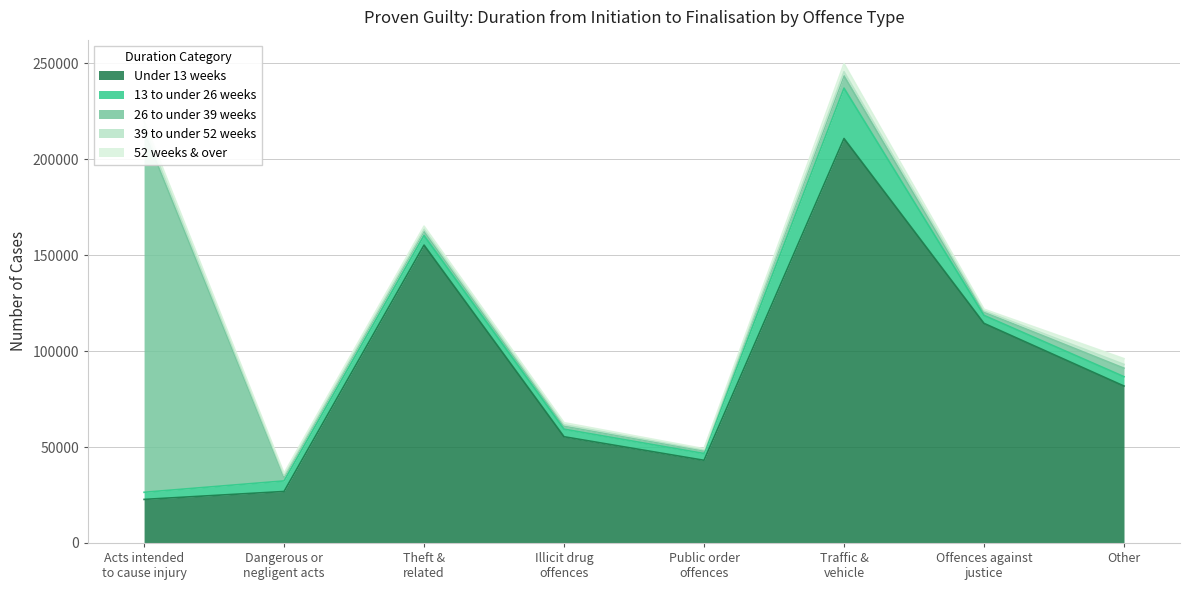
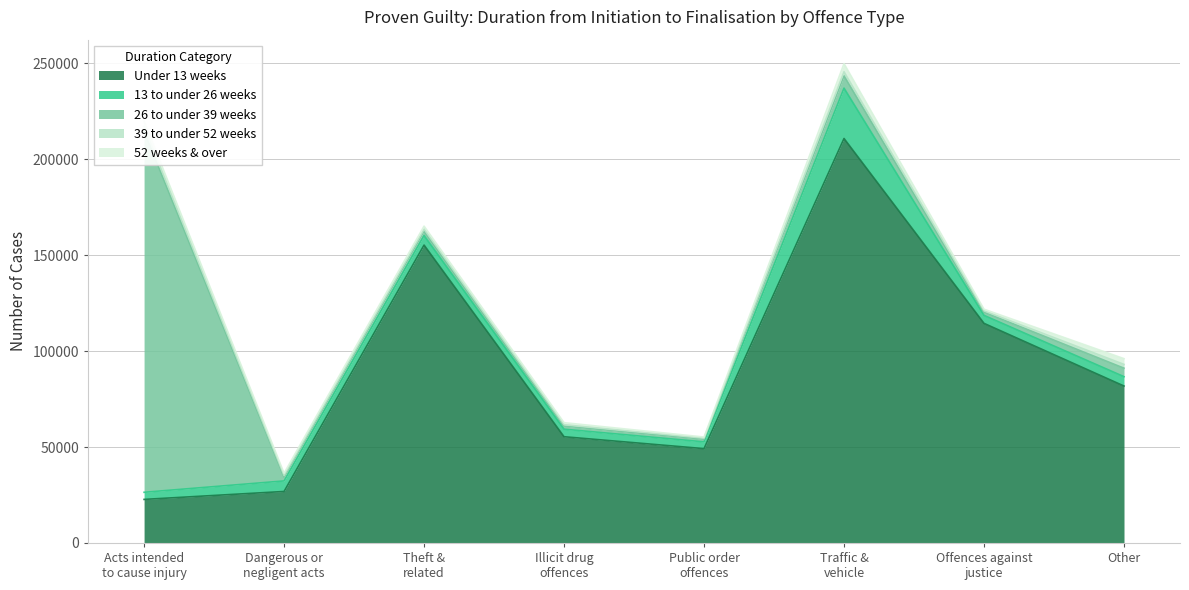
  {
    "Under 13 weeks": {
      "Acts intended to cause injury": 23000,
      "Dangerous or negligent acts": 27000,
      "Theft & related": 155000,
      "Illicit drug offences": 55000,
-     "Public order offences": 43000,
+     "Public order offences": 49000,
      "Traffic & vehicle": 211000,
      "Offences against justice": 114000,
      "Other": 82000
    },
    "13 to under 26 weeks": {
      "Acts intended to cause injury": 4000,
      "Dangerous or negligent acts": 5000,
      "Theft & related": 5000,
      "Illicit drug offences": 4000,
      "Public order offences": 4000,
      "Traffic & vehicle": 26000,
      "Offences against justice": 4000,
      "Other": 5000
    },
    "26 to under 39 weeks": {
      "Traffic & vehicle": 6000,
      "Other": 4000
    }
  }
